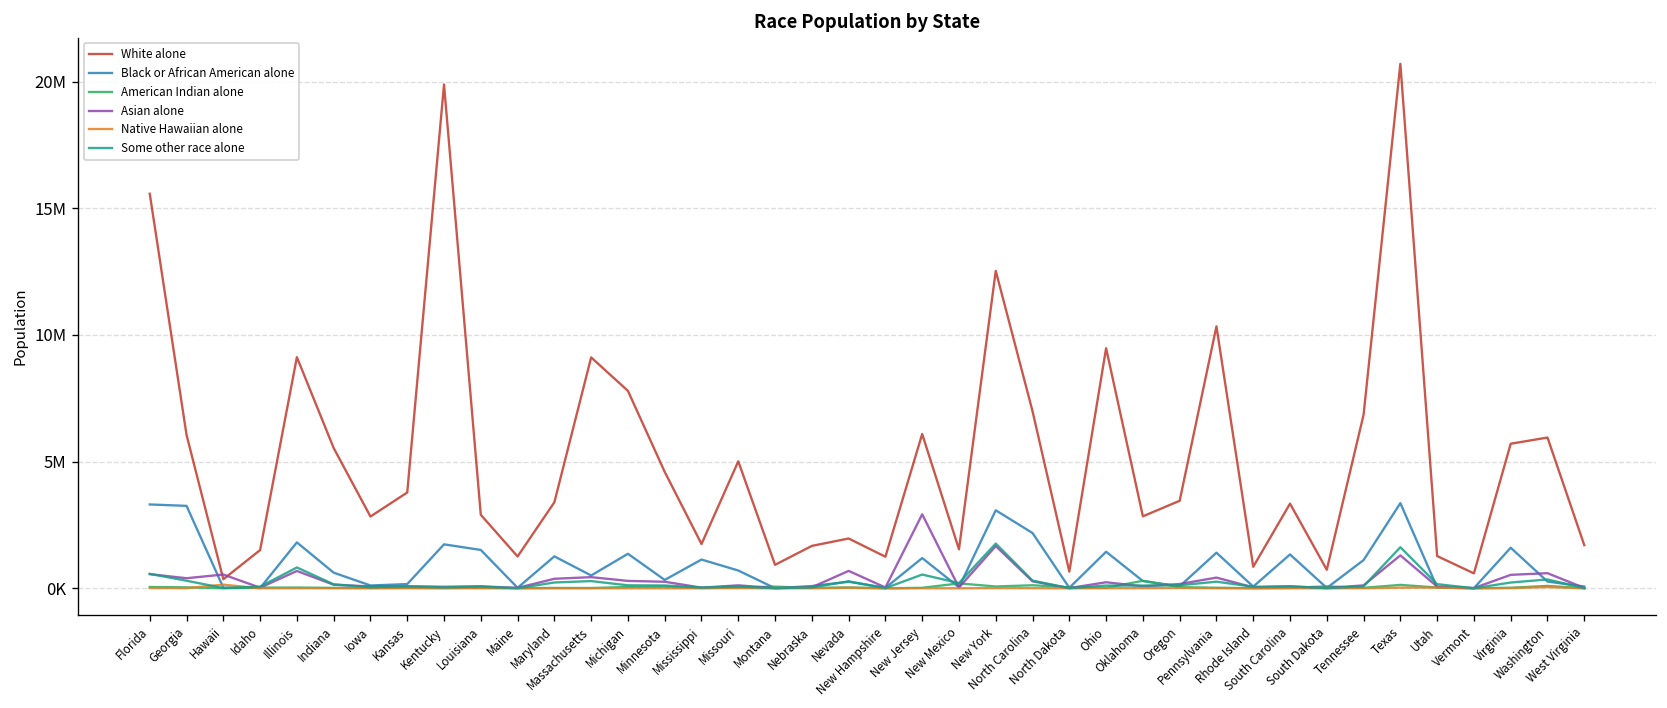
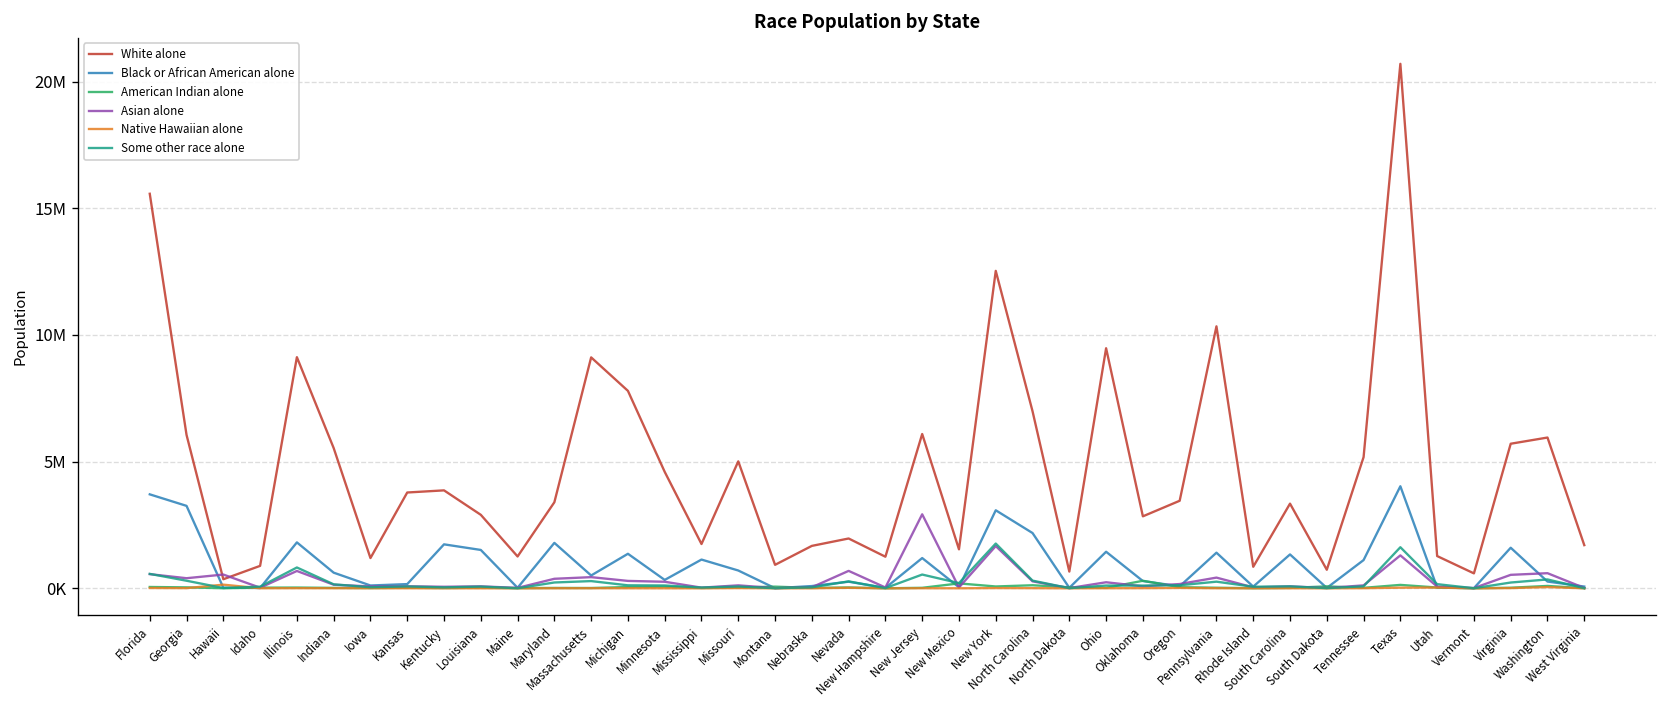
  {
    "White alone": {
      "Florida": 15600000,
      "Georgia": 6100000,
      "Hawaii": 400000,
-     "Idaho": 1500000,
+     "Idaho": 900000,
      "Illinois": 9100000,
      "Indiana": 5500000,
-     "Iowa": 2800000,
+     "Iowa": 1200000,
      "Kansas": 3800000,
-     "Kentucky": 19900000,
+     "Kentucky": 3900000,
      "Louisiana": 2900000,
      "Maine": 1300000,
      "Maryland": 3400000,
      "Massachusetts": 9100000,
      "Michigan": 7800000,
      "Minnesota": 4600000,
      "Mississippi": 1700000,
      "Missouri": 5000000,
      "Montana": 900000,
      "Nebraska": 1700000,
      "Nevada": 2000000,
      "New Hampshire": 1200000,
      "New Jersey": 6100000,
      "New Mexico": 1500000,
      "New York": 12500000,
      "North Carolina": 7000000,
      "North Dakota": 700000,
      "Ohio": 9500000,
      "Oklahoma": 2800000,
      "Oregon": 3500000,
      "Pennsylvania": 10300000,
      "Rhode Island": 900000,
      "South Carolina": 3300000,
      "South Dakota": 700000,
-     "Tennessee": 6900000,
+     "Tennessee": 5200000,
      "Texas": 20700000,
      "Utah": 1300000,
      "Vermont": 600000,
      "Virginia": 5700000,
      "Washington": 6000000,
      "West Virginia": 1700000
    },
    "Black or African American alone": {
-     "Florida": 3300000,
+     "Florida": 3700000,
      "Georgia": 3300000,
      "Illinois": 1800000,
      "Indiana": 600000,
      "Kentucky": 1700000,
      "Louisiana": 1500000,
-     "Maryland": 1300000,
+     "Maryland": 1800000,
      "Michigan": 1400000,
      "Mississippi": 1100000,
      "Missouri": 700000,
      "New Jersey": 1200000,
      "New York": 3100000,
      "North Carolina": 2200000,
      "Ohio": 1400000,
      "Pennsylvania": 1400000,
      "South Carolina": 1300000,
      "Tennessee": 1100000,
-     "Texas": 3400000,
+     "Texas": 4000000,
      "Virginia": 1600000
    },
    "Asian alone": {
      "Hawaii": 500000,
      "Illinois": 700000,
      "Maryland": 400000,
      "Michigan": 300000,
      "Nevada": 700000,
      "New Jersey": 2900000,
      "Ohio": 200000,
      "Pennsylvania": 400000,
      "Texas": 1300000,
      "Virginia": 500000,
      "Washington": 600000
    }
  }
